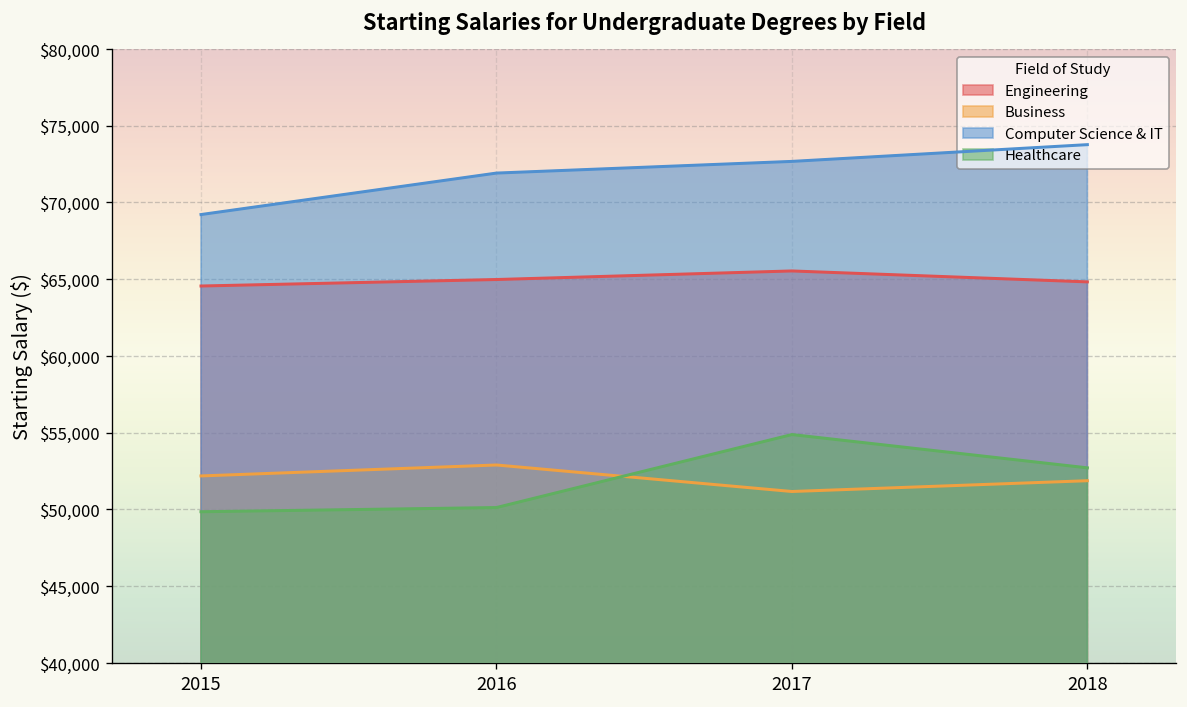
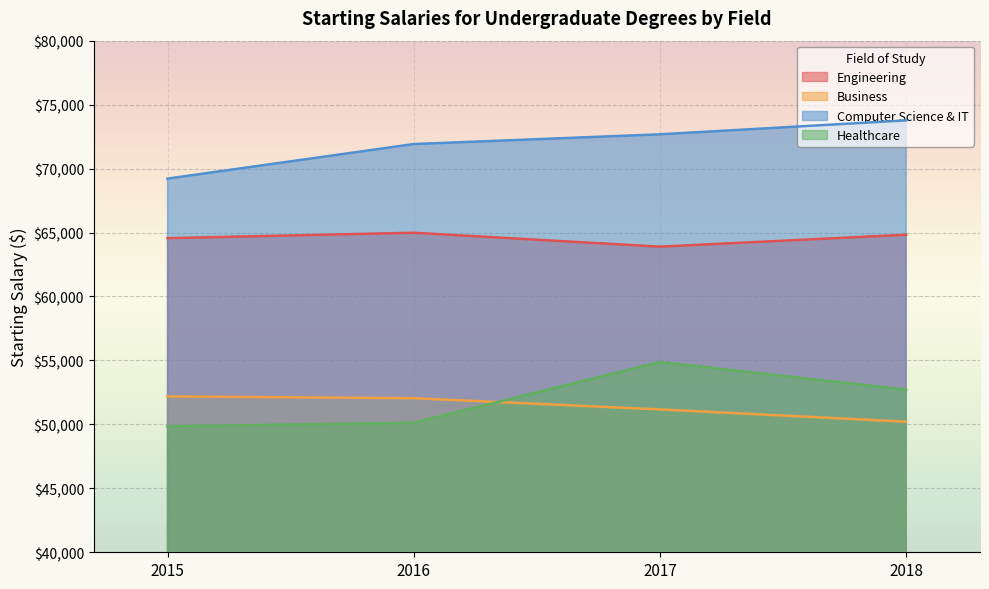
  {
    "Engineering": {
      "2015": "$64,600",
      "2016": "$65,000",
-     "2017": "$65,500",
+     "2017": "$63,900",
      "2018": "$64,800"
    },
    "Business": {
      "2015": "$52,200",
-     "2016": "$52,900",
+     "2016": "$52,000",
      "2017": "$51,200",
-     "2018": "$51,900"
+     "2018": "$50,200"
    },
    "Computer Science & IT": {
      "2015": "$69,200",
      "2016": "$71,900",
      "2017": "$72,700"
    },
    "Healthcare": {
      "2015": "$49,900",
      "2016": "$50,100",
      "2017": "$54,900",
      "2018": "$52,700"
    }
  }
